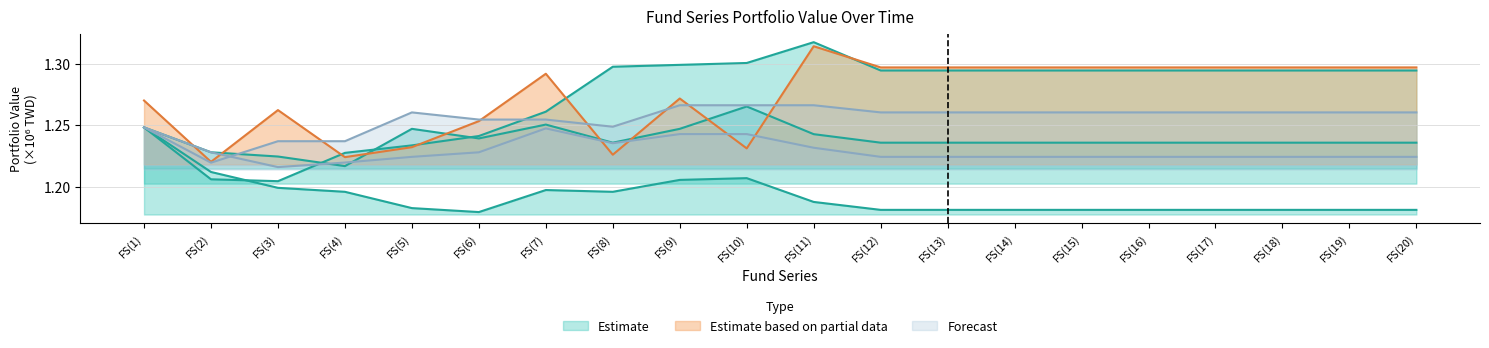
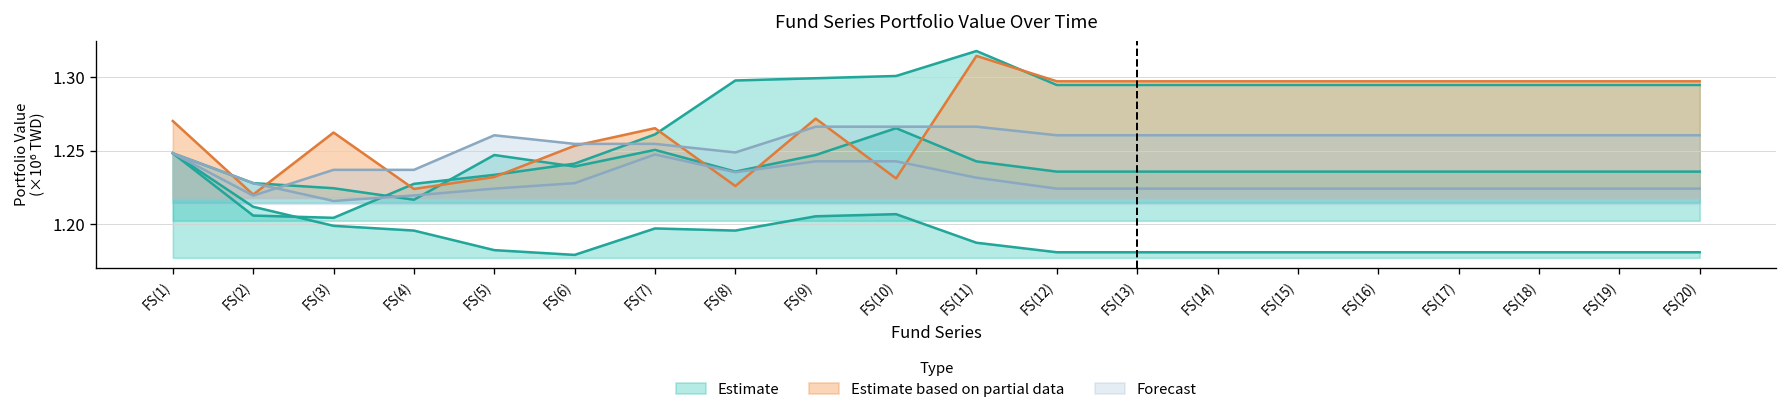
  {
    "Estimate based on partial data": {
      "FS(1)": 1.270,
      "FS(3)": 1.262,
      "FS(4)": 1.224,
-     "FS(7)": 1.292,
+     "FS(7)": 1.265,
      "FS(8)": 1.226,
      "FS(9)": 1.272,
      "FS(10)": 1.231,
      "FS(11)": 1.314,
      "FS(12)": 1.297,
      "FS(13)": 1.297,
      "FS(14)": 1.297,
      "FS(15)": 1.297,
      "FS(16)": 1.297,
      "FS(17)": 1.297,
      "FS(18)": 1.297,
      "FS(19)": 1.297,
      "FS(20)": 1.297
    }
  }
